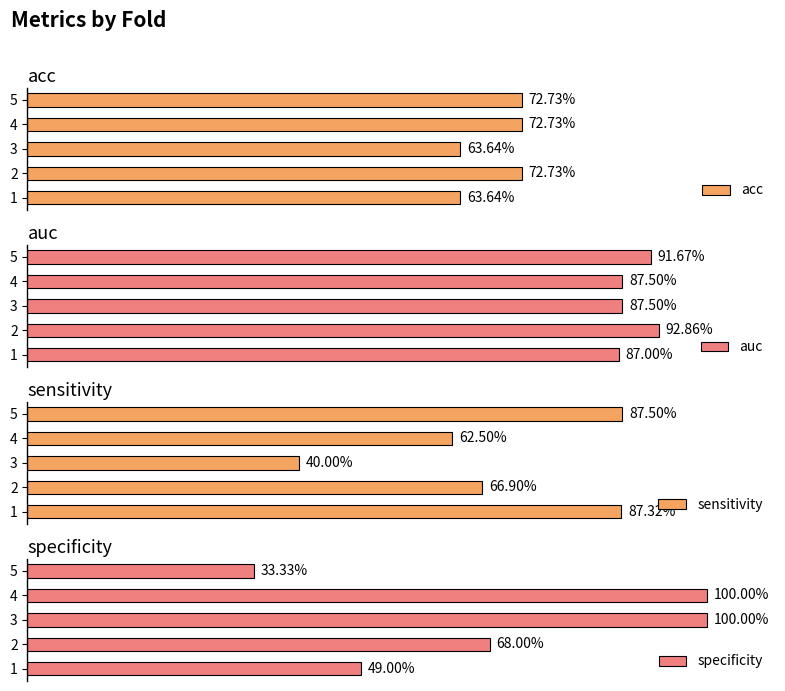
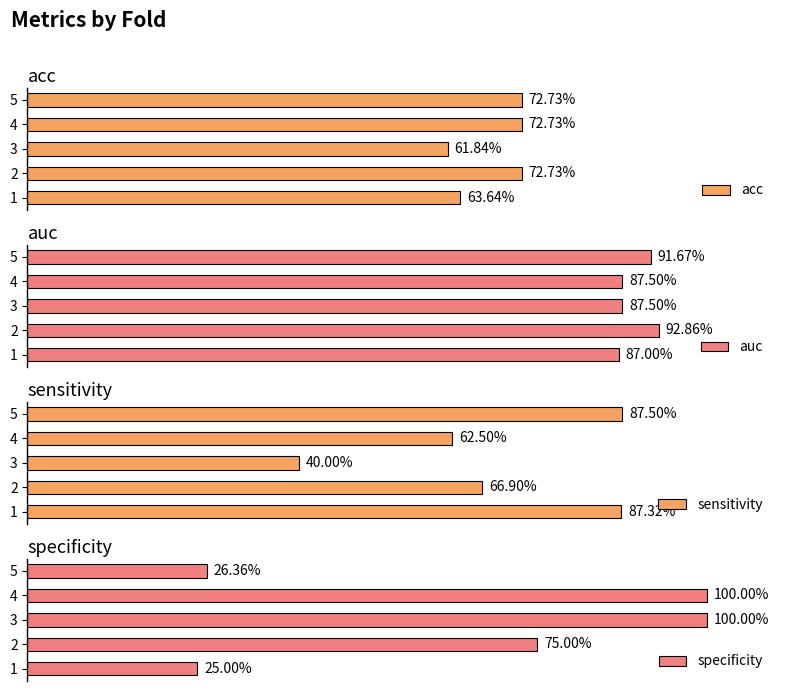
  {
    "acc": {
      "5": "72.73%",
      "4": "72.73%",
-     "3": "63.64%",
+     "3": "61.84%",
      "2": "72.73%",
      "1": "63.64%"
    },
    "auc": {
      "5": "91.67%",
      "4": "87.50%",
      "3": "87.50%",
      "2": "92.86%",
      "1": "87.00%"
    },
    "sensitivity": {
      "5": "87.50%",
      "4": "62.50%",
      "3": "40.00%",
      "2": "66.90%",
      "1": "87.32%"
    },
    "specificity": {
-     "5": "33.33%",
+     "5": "26.36%",
      "4": "100.00%",
      "3": "100.00%",
-     "2": "68.00%",
-     "1": "49.00%"
+     "2": "75.00%",
+     "1": "25.00%"
    }
  }
